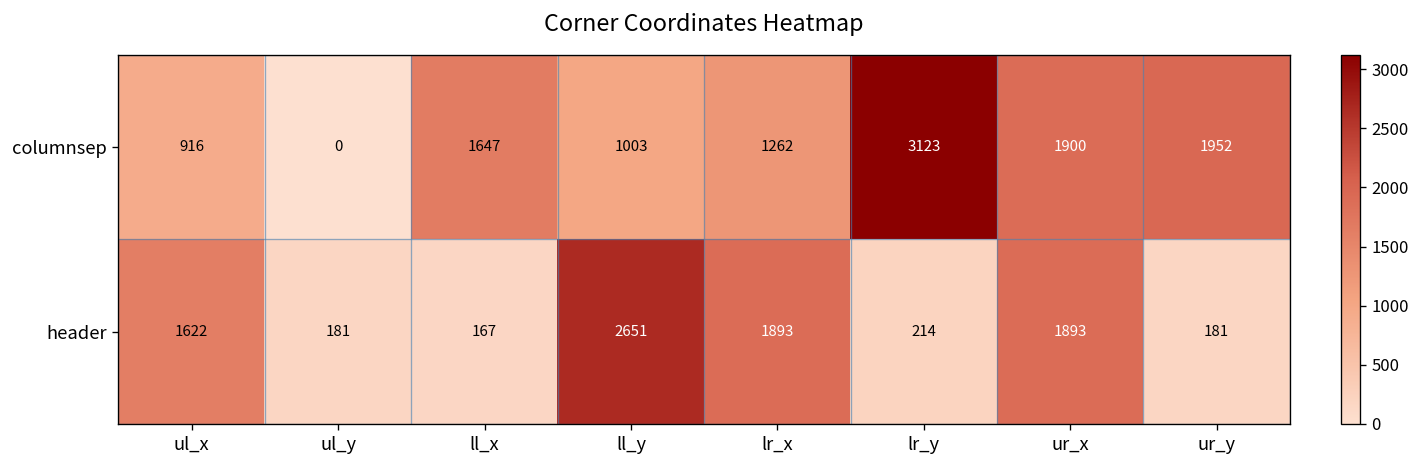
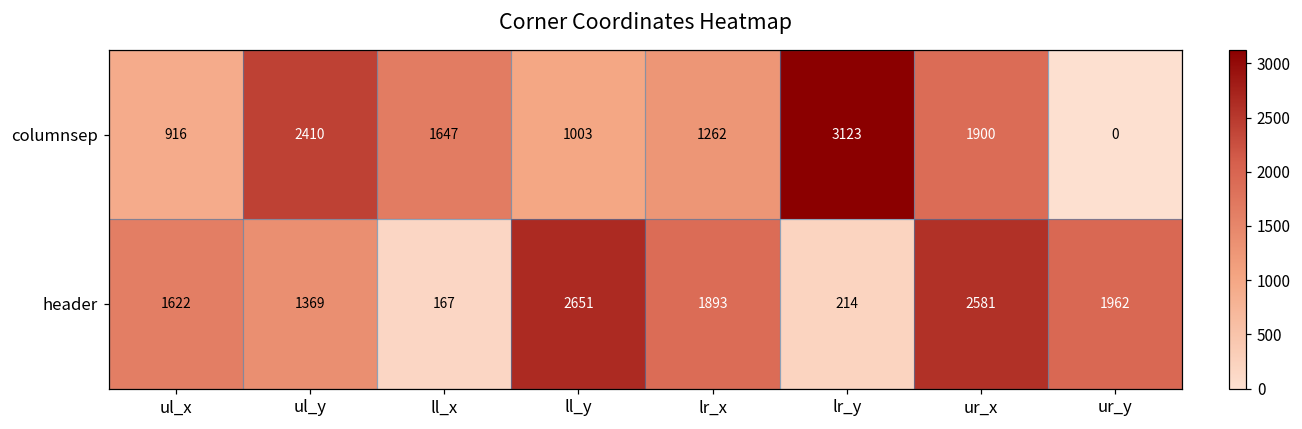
  {
    "columnsep": {
      "ul_x": 916,
-     "ul_y": 0,
+     "ul_y": 2410,
      "ll_x": 1647,
      "ll_y": 1003,
      "lr_x": 1262,
      "lr_y": 3123,
      "ur_x": 1900,
-     "ur_y": 1952
+     "ur_y": 0
    },
    "header": {
      "ul_x": 1622,
-     "ul_y": 181,
+     "ul_y": 1369,
      "ll_x": 167,
      "ll_y": 2651,
      "lr_x": 1893,
      "lr_y": 214,
-     "ur_x": 1893,
-     "ur_y": 181
+     "ur_x": 2581,
+     "ur_y": 1962
    }
  }
